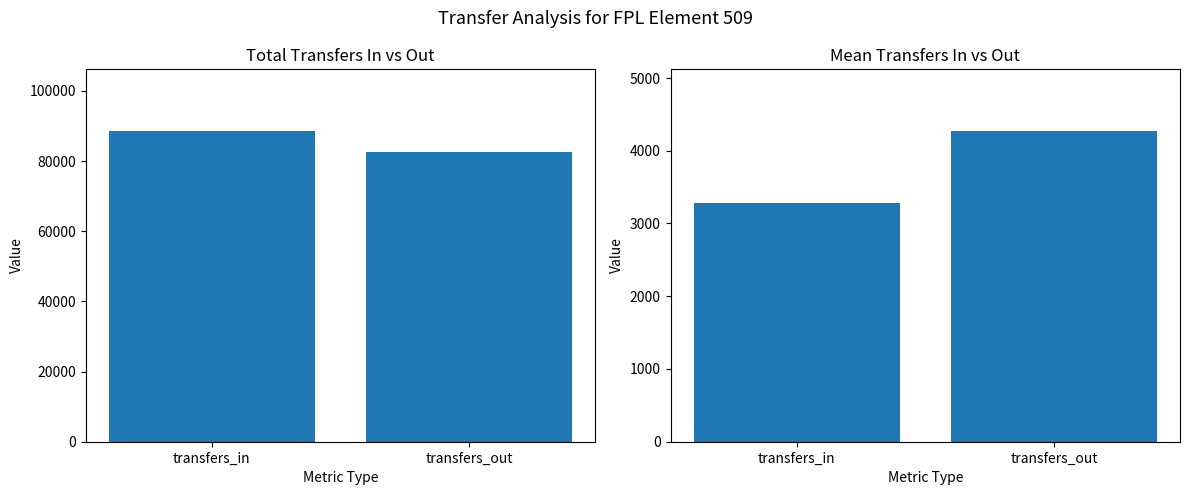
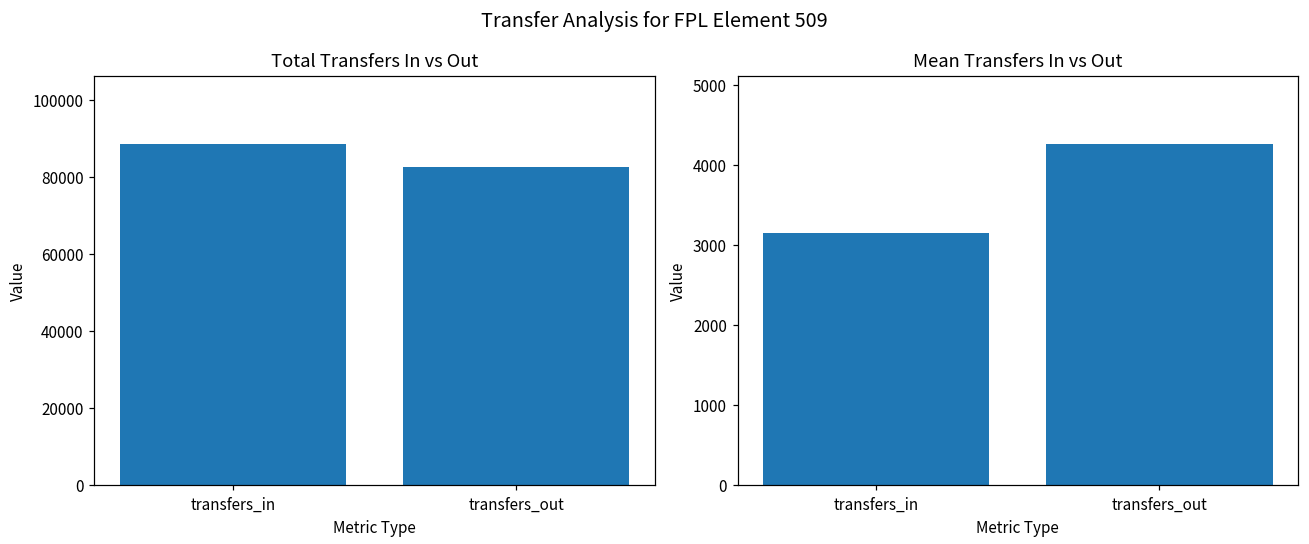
  {
    "Total Transfers In vs Out": {
      "transfers_in": 88000,
      "transfers_out": 83000
    },
    "Mean Transfers In vs Out": {
-     "transfers_in": 3300,
+     "transfers_in": 3200,
      "transfers_out": 4300
    }
  }
